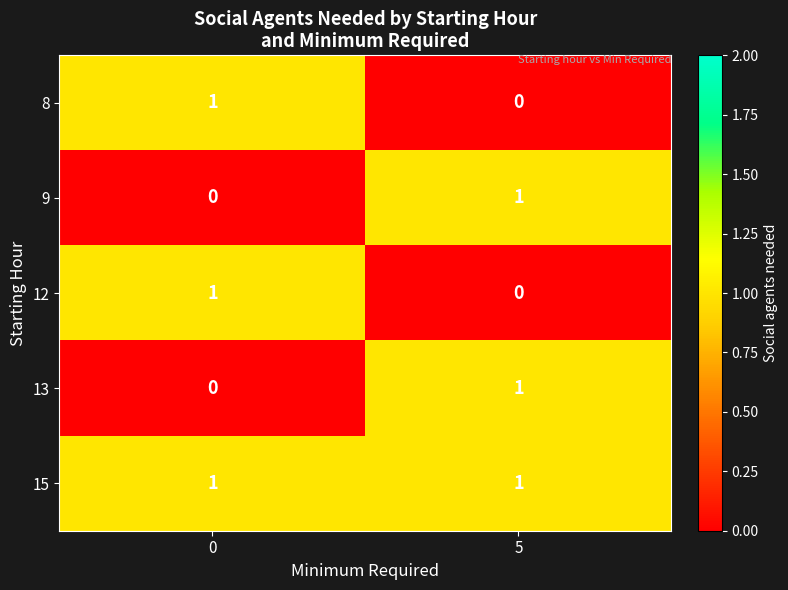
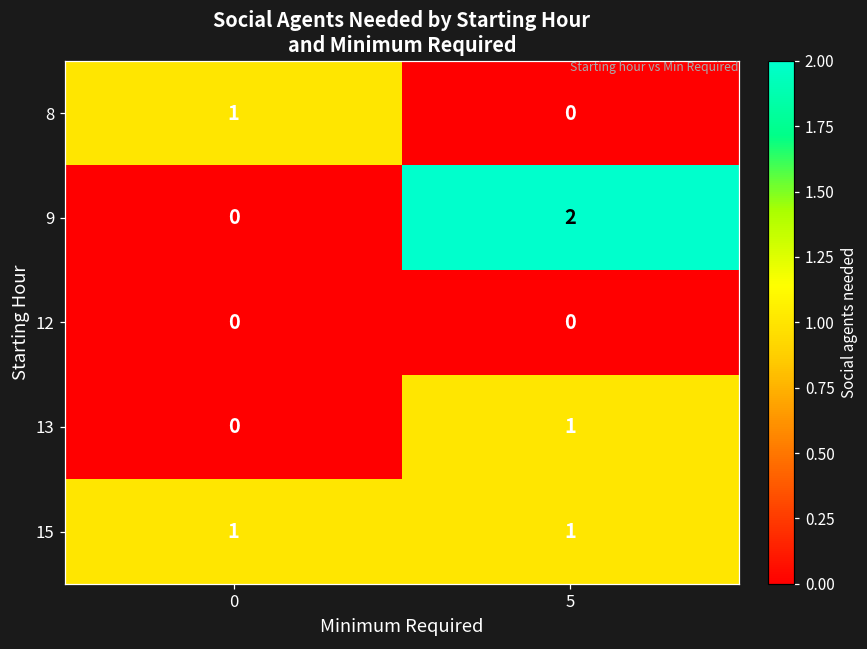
  {
    "8": {
      "0": 1
    },
    "9": {
      "0": 0,
-     "5": 1
+     "5": 2
    },
    "12": {
-     "0": 1,
+     "0": 0,
      "5": 0
    },
    "13": {
      "0": 0,
      "5": 1
    },
    "15": {
      "0": 1,
      "5": 1
    }
  }
